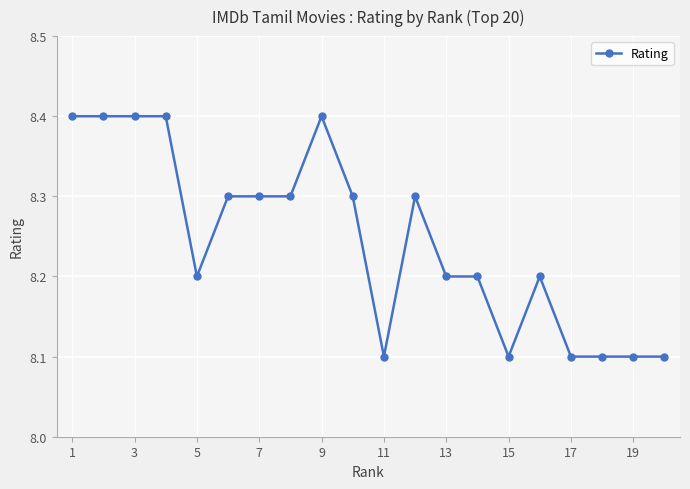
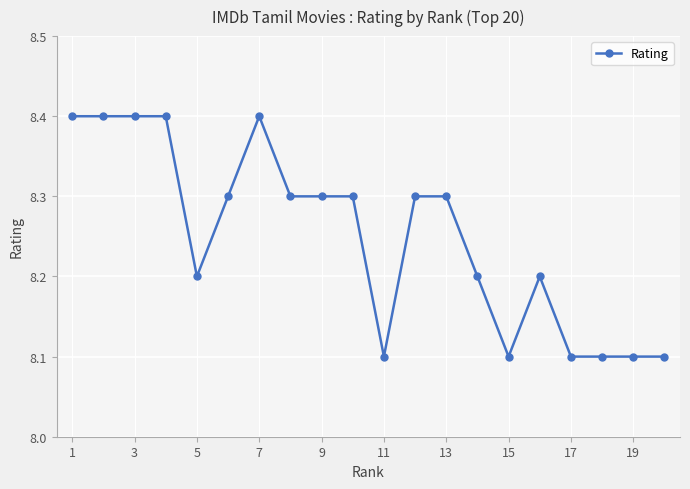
  {
    "1": 8.4,
    "3": 8.4,
    "5": 8.2,
-   "7": 8.3,
-   "9": 8.4,
+   "7": 8.4,
+   "9": 8.3,
    "11": 8.1,
-   "13": 8.2,
+   "13": 8.3,
    "15": 8.1,
    "17": 8.1,
    "19": 8.1
  }
